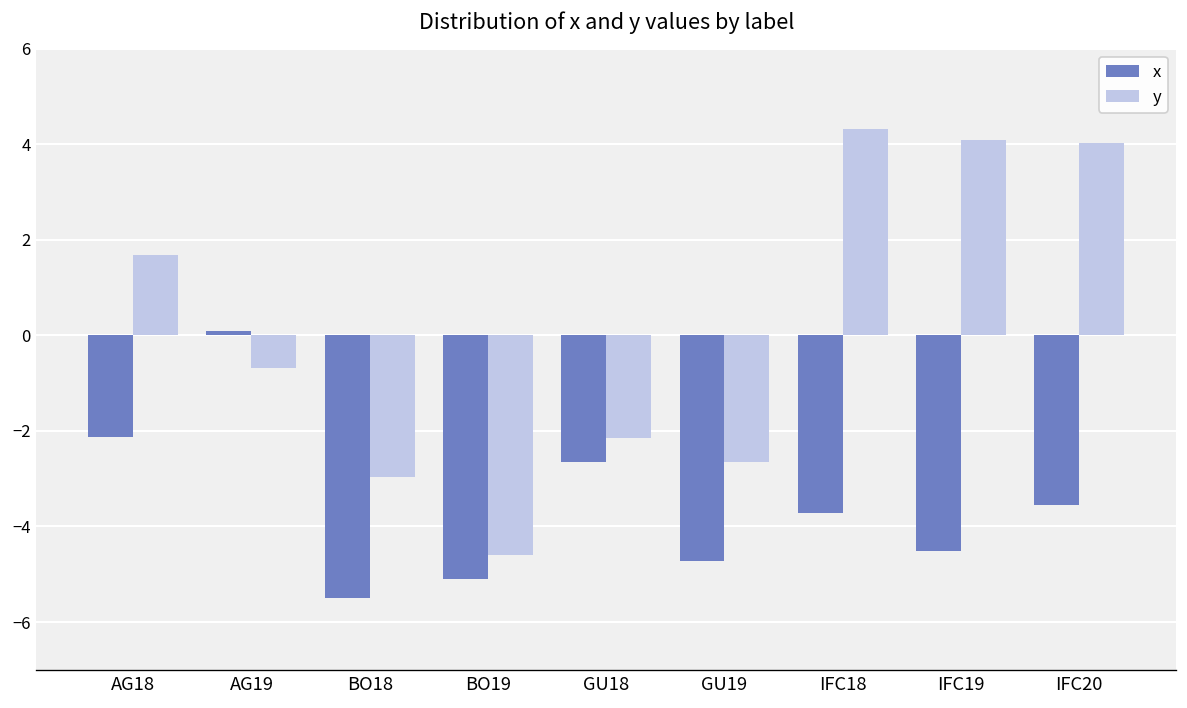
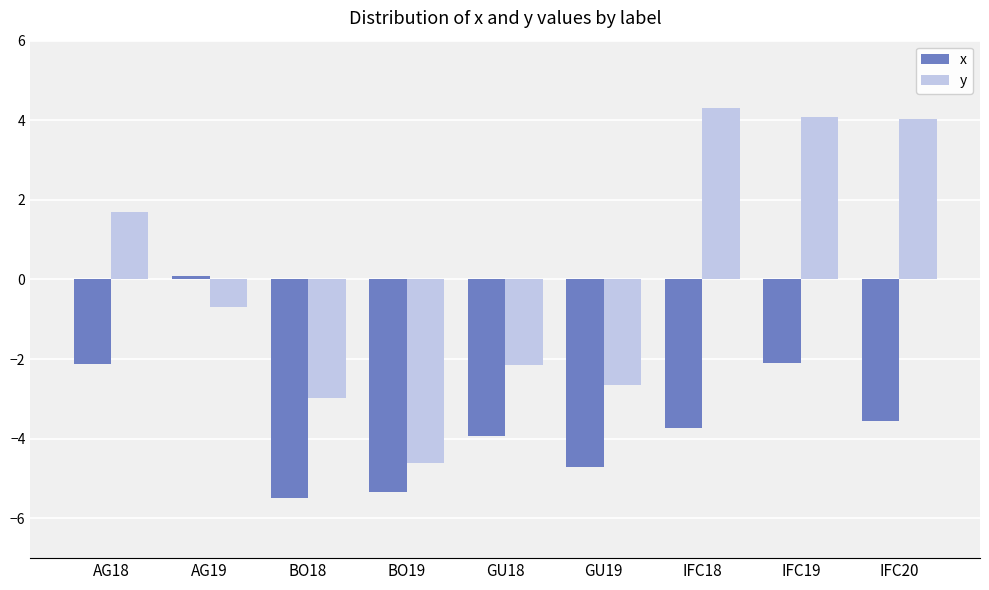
  {
    "x": {
      "AG18": -2.1,
      "AG19": 0.1,
      "BO18": -5.5,
-     "BO19": -5.1,
-     "GU18": -2.7,
+     "BO19": -5.3,
+     "GU18": -3.9,
      "GU19": -4.7,
      "IFC18": -3.7,
-     "IFC19": -4.5,
+     "IFC19": -2.1,
      "IFC20": -3.5
    },
    "y": {
      "AG18": 1.7,
      "AG19": -0.7,
      "BO18": -3.0,
      "BO19": -4.6,
      "GU18": -2.1,
      "GU19": -2.7,
      "IFC18": 4.3,
      "IFC19": 4.1,
      "IFC20": 4.0
    }
  }
